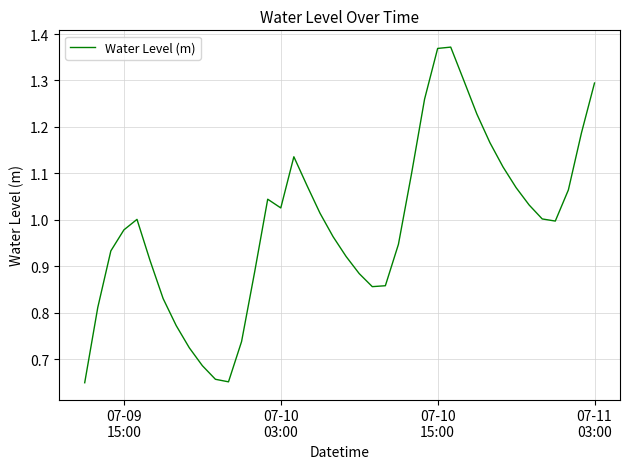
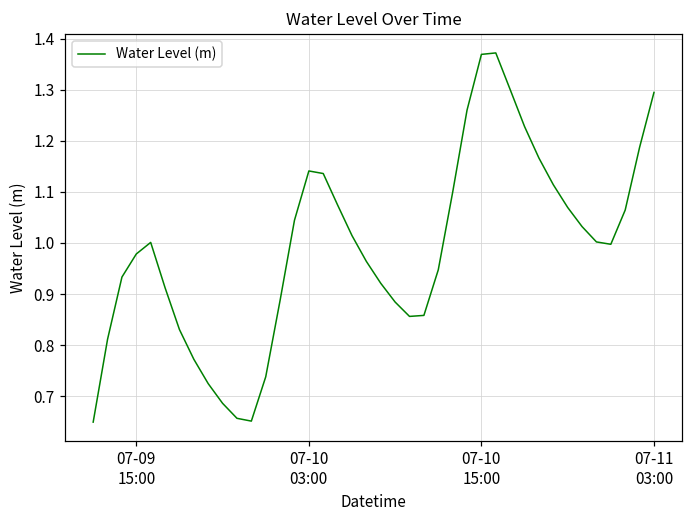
  {
    "07-09 15:00": 0.98,
-   "07-10 03:00": 1.03,
+   "07-10 03:00": 1.14,
    "07-10 15:00": 1.37,
    "07-11 03:00": 1.29
  }
